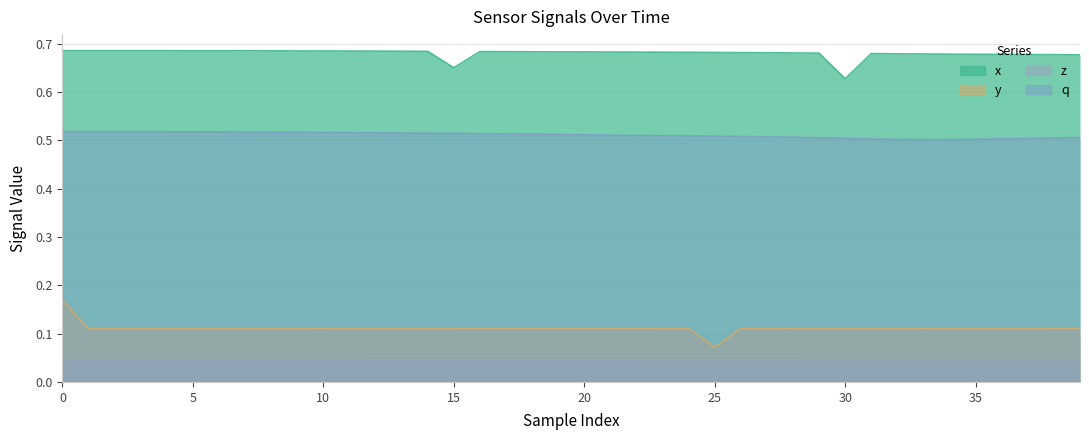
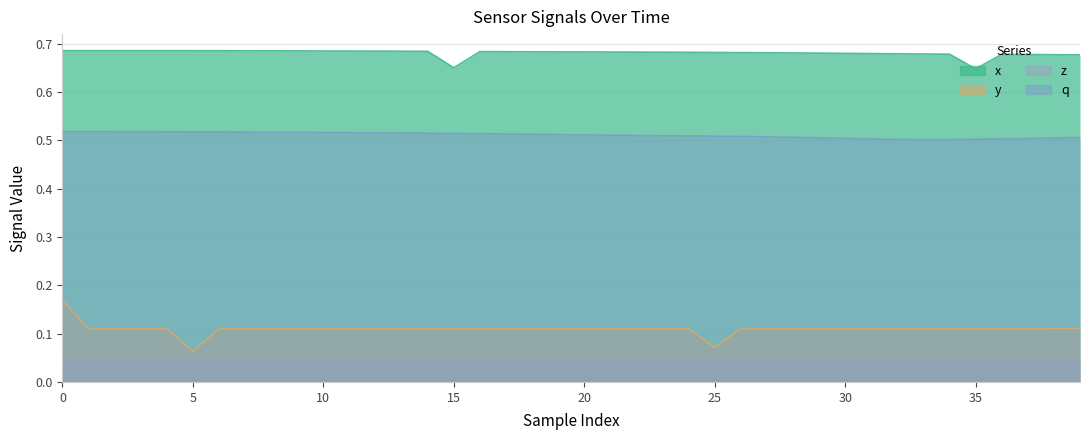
  {
    "x": {
      "0": 0.69,
      "5": 0.69,
      "10": 0.69,
      "15": 0.65,
      "20": 0.68,
      "25": 0.68,
-     "30": 0.63,
-     "35": 0.68
+     "30": 0.68,
+     "35": 0.65
    },
    "y": {
      "0": 0.17,
-     "5": 0.11,
+     "5": 0.06,
      "10": 0.11,
      "15": 0.11,
      "20": 0.11,
      "25": 0.07,
      "30": 0.11,
      "35": 0.11
    }
  }
